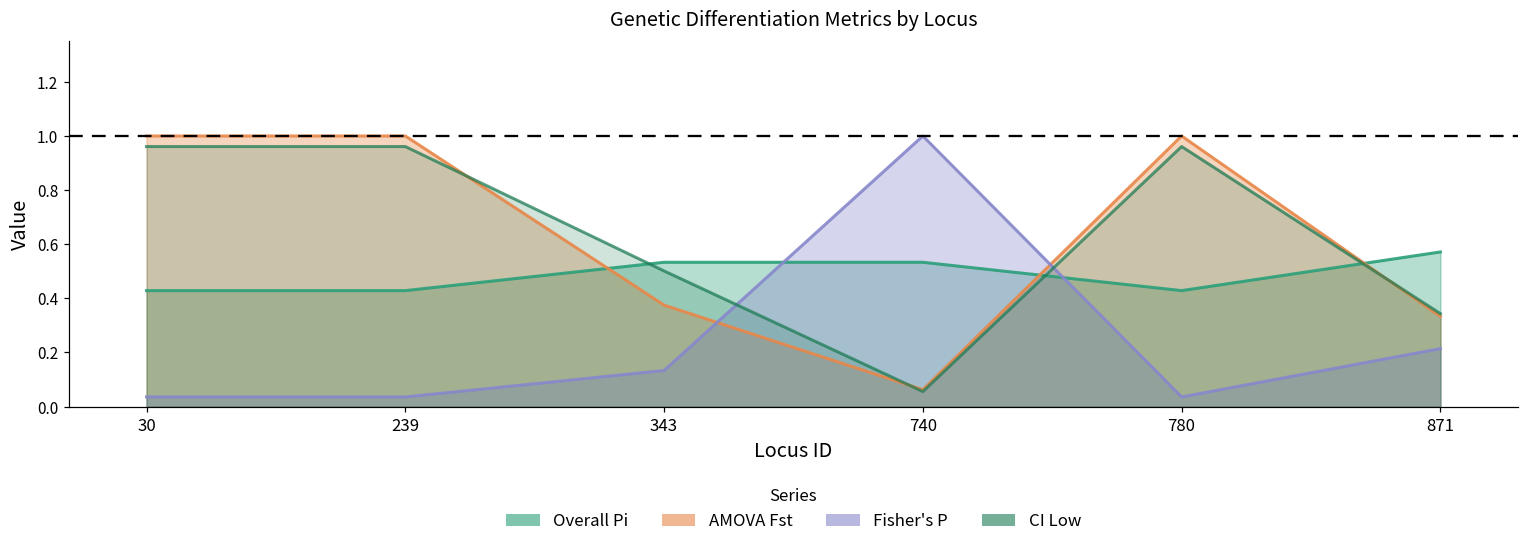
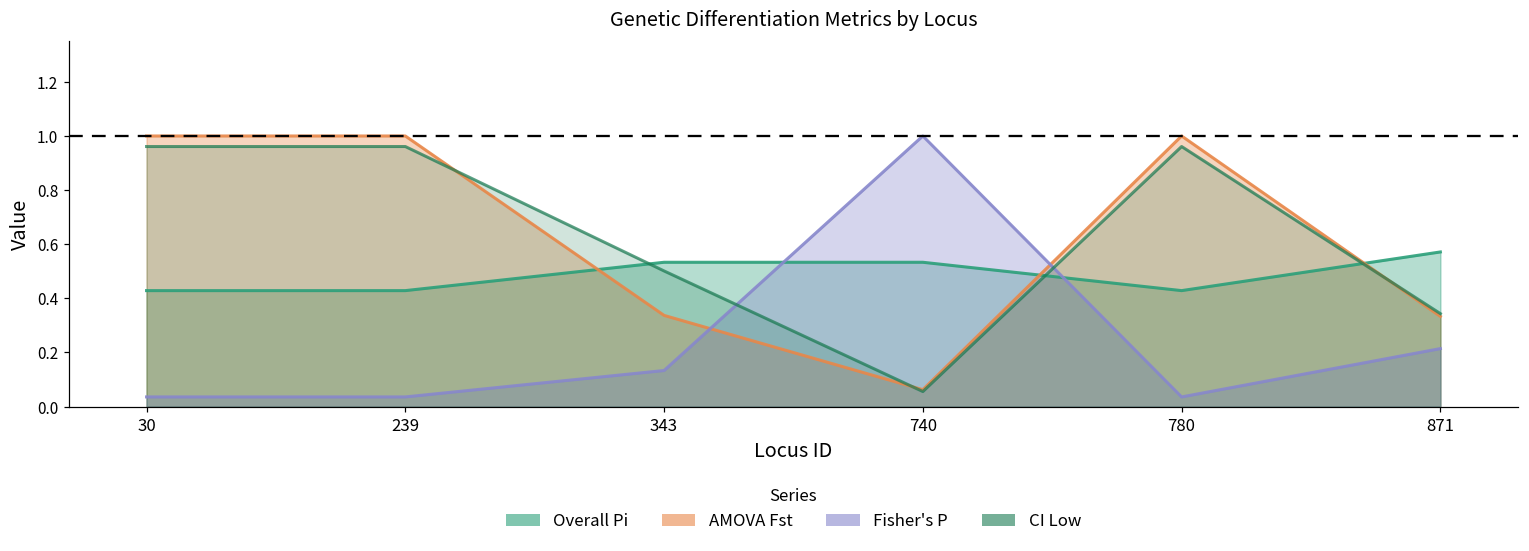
  {
    "AMOVA Fst": {
      "30": 1.00,
      "239": 1.00,
-     "343": 0.38,
+     "343": 0.34,
      "780": 1.00
    }
  }
